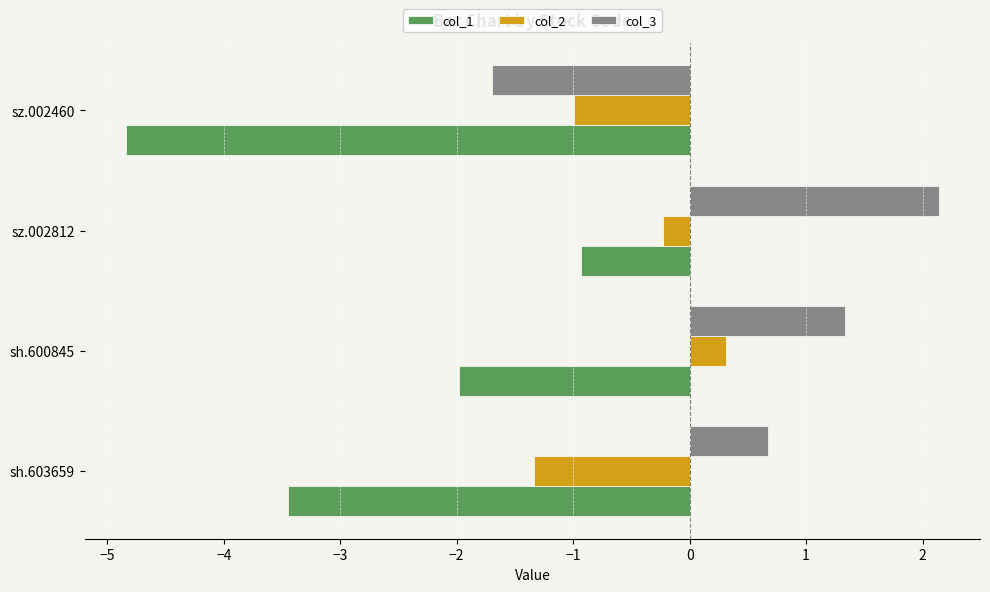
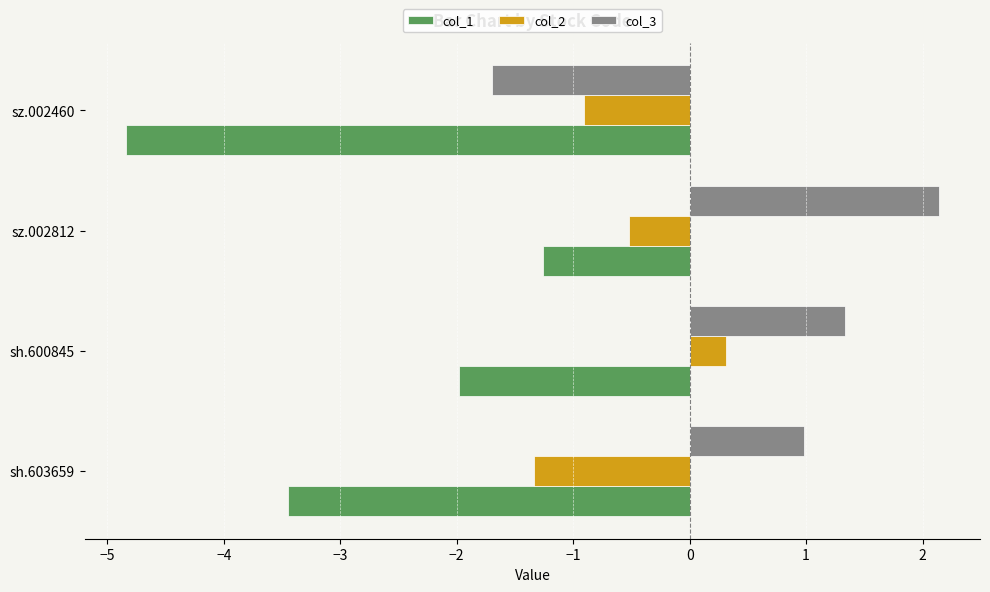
  {
    "col_1": {
      "sz.002460": -4.84,
-     "sz.002812": -0.94,
+     "sz.002812": -1.26,
      "sh.600845": -1.98,
      "sh.603659": -3.45
    },
    "col_2": {
-     "sz.002460": -0.99,
-     "sz.002812": -0.23,
+     "sz.002460": -0.91,
+     "sz.002812": -0.52,
      "sh.600845": 0.31,
      "sh.603659": -1.34
    },
    "col_3": {
      "sz.002460": -1.70,
      "sz.002812": 2.14,
      "sh.600845": 1.34,
-     "sh.603659": 0.67
+     "sh.603659": 0.99
    }
  }
